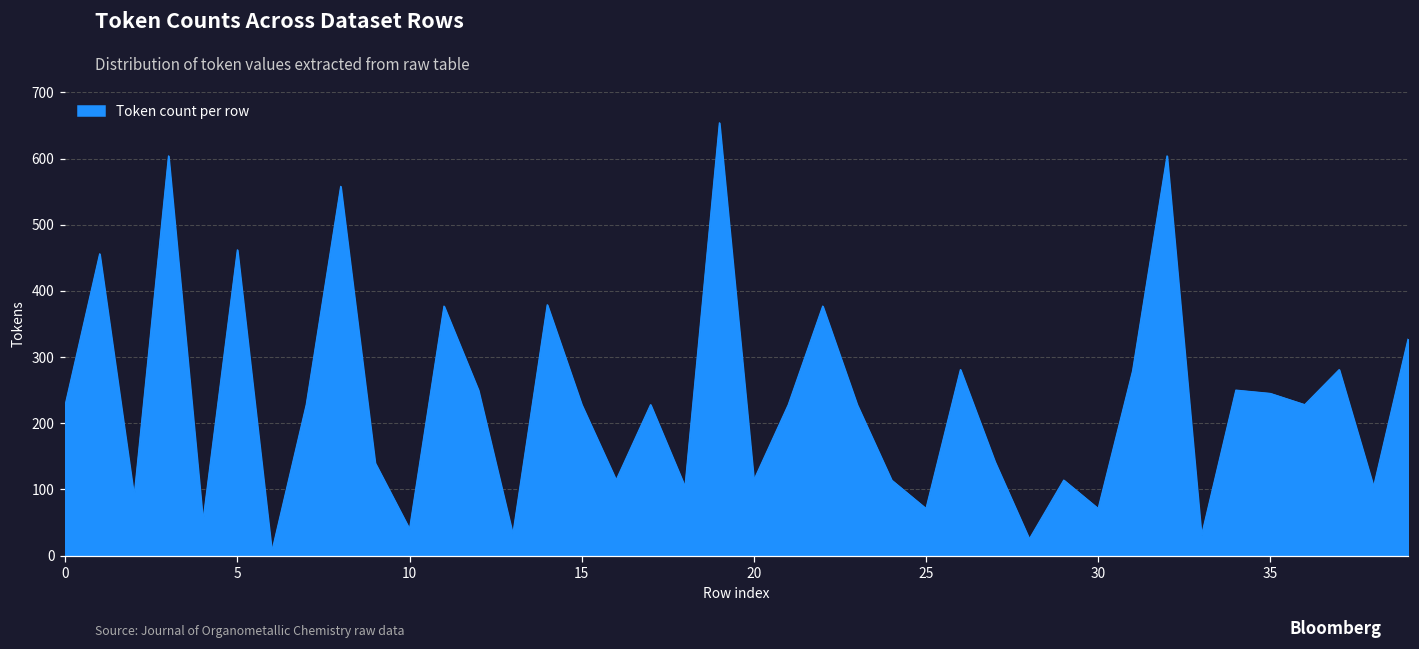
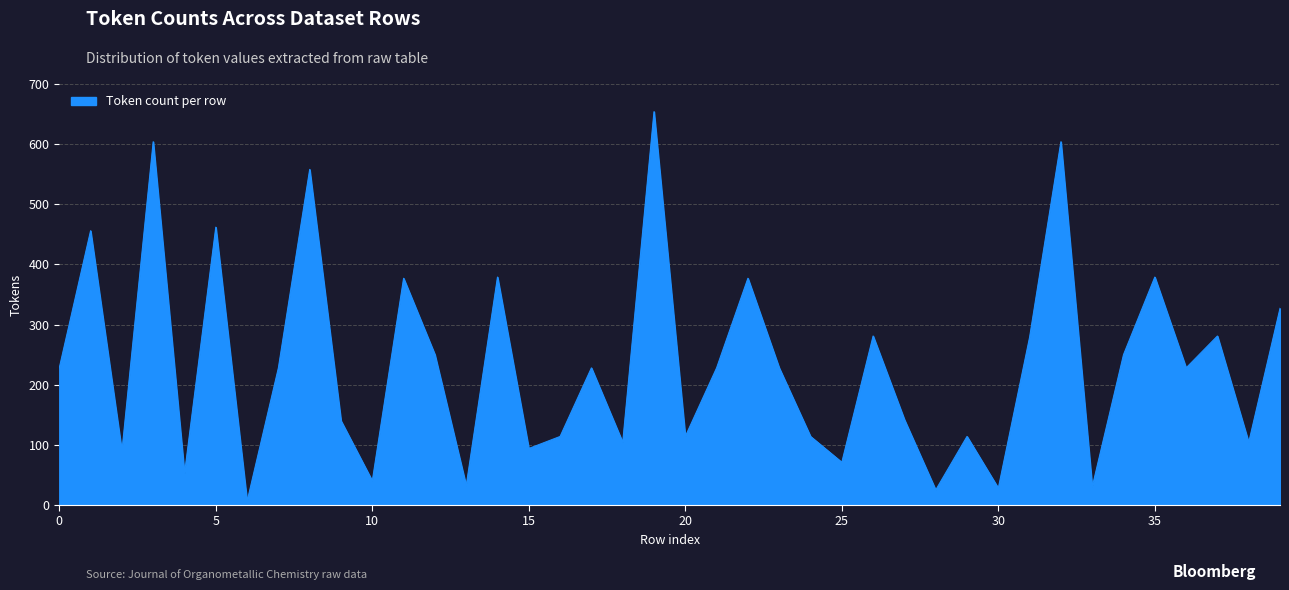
  {
    "0": 230,
    "5": 460,
    "10": 40,
-   "15": 230,
+   "15": 90,
    "20": 110,
    "25": 70,
-   "30": 70,
-   "35": 250
+   "30": 30,
+   "35": 380
  }
